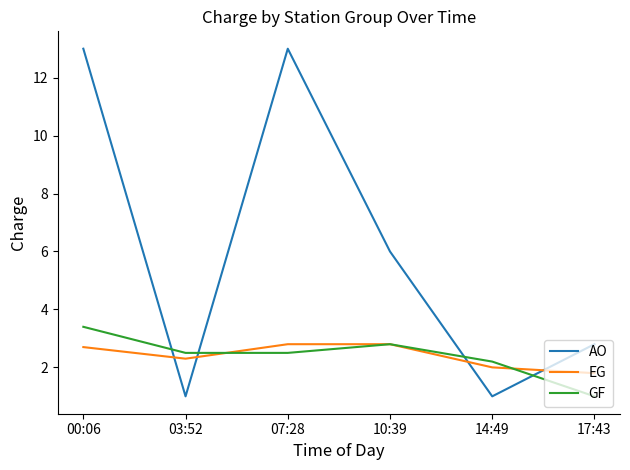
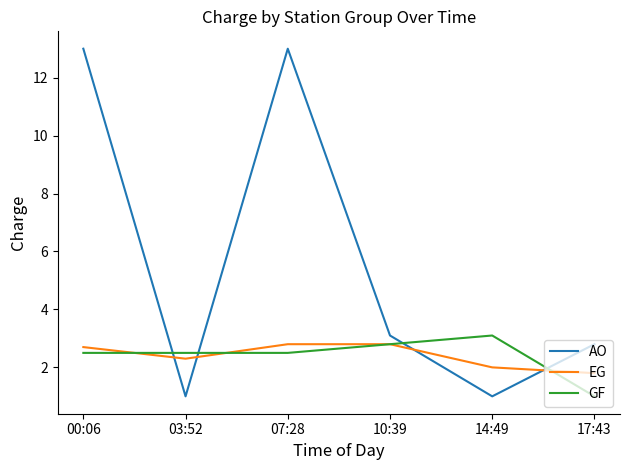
  {
    "AO": {
      "00:06": 13.0,
      "03:52": 1.0,
      "07:28": 13.0,
-     "10:39": 6.0,
+     "10:39": 3.1,
      "14:49": 1.0
    },
    "EG": {
      "00:06": 2.7,
      "03:52": 2.3,
      "07:28": 2.8,
      "14:49": 2.0
    },
    "GF": {
-     "00:06": 3.4,
+     "00:06": 2.5,
      "03:52": 2.5,
      "07:28": 2.5,
-     "14:49": 2.2
+     "14:49": 3.1
    }
  }
